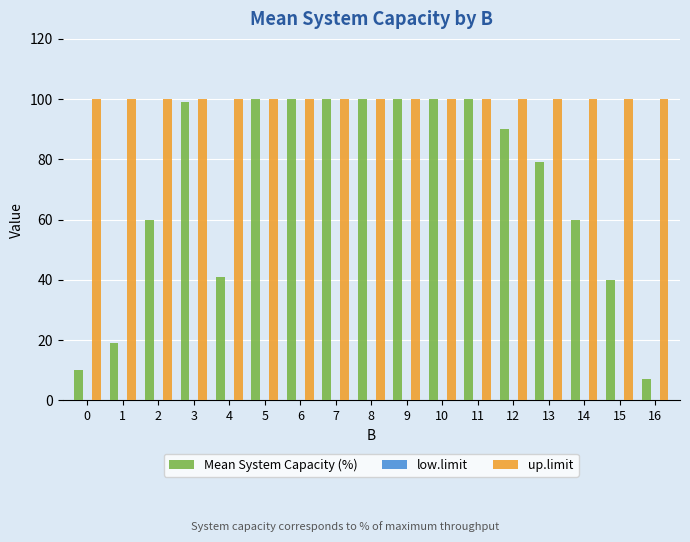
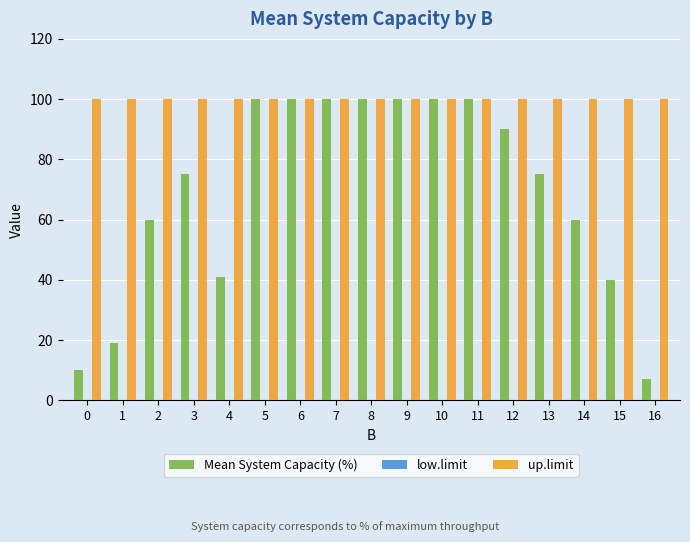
  {
    "Mean System Capacity (%)": {
      "0": 10,
      "1": 19,
      "2": 60,
-     "3": 99,
+     "3": 75,
      "4": 41,
      "5": 100,
      "6": 100,
      "7": 100,
      "8": 100,
      "9": 100,
      "10": 100,
      "11": 100,
      "12": 90,
-     "13": 79,
+     "13": 75,
      "14": 60,
      "15": 40,
      "16": 7
    },
    "low.limit": {
      "0": 0,
      "1": 0,
      "2": 0,
      "3": 0,
      "4": 0,
      "5": 0,
      "6": 0,
      "7": 0,
      "8": 0,
      "9": 0,
      "10": 0,
      "11": 0,
      "12": 0,
      "13": 0,
      "14": 0,
      "15": 0,
      "16": 0
    },
    "up.limit": {
      "0": 100,
      "1": 100,
      "2": 100,
      "3": 100,
      "4": 100,
      "5": 100,
      "6": 100,
      "7": 100,
      "8": 100,
      "9": 100,
      "10": 100,
      "11": 100,
      "12": 100,
      "13": 100,
      "14": 100,
      "15": 100,
      "16": 100
    }
  }
